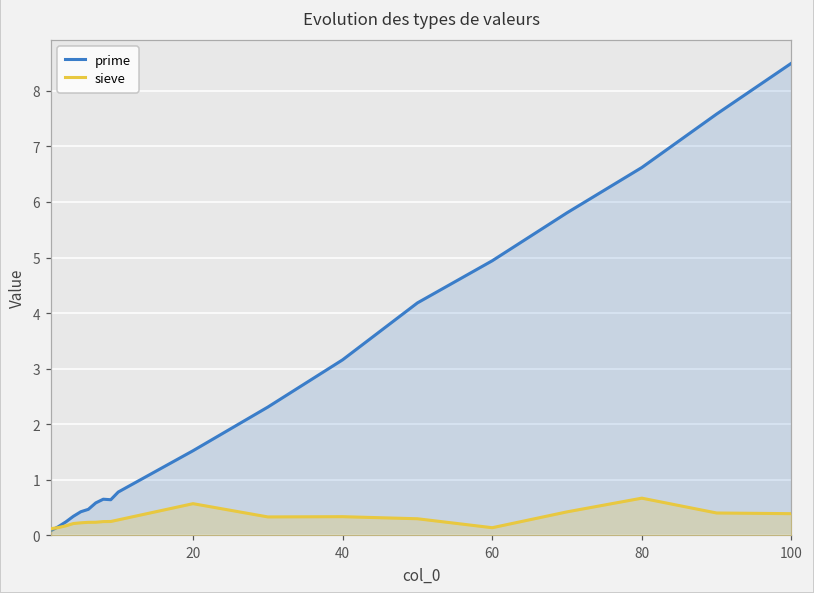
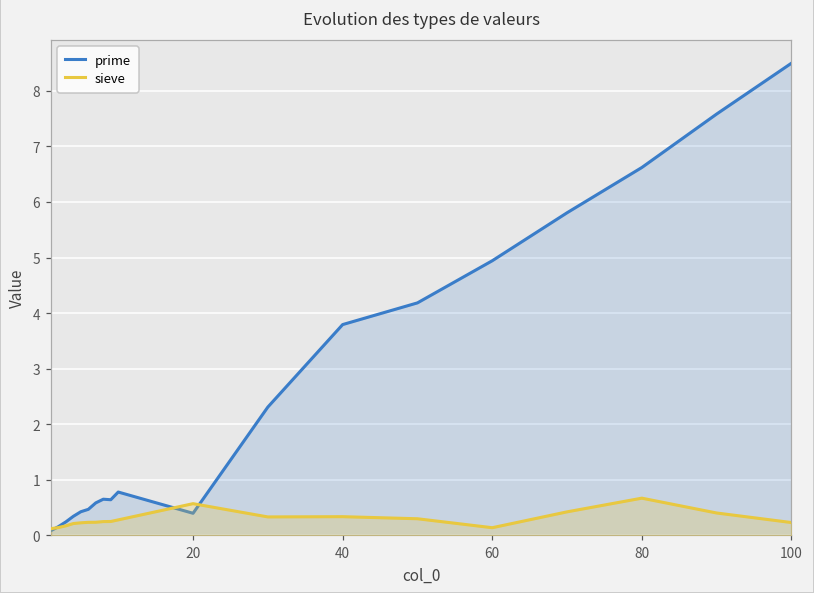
  {
    "prime": {
-     "20": 1.5,
-     "40": 3.2,
+     "20": 0.4,
+     "40": 3.8,
      "60": 4.9,
      "80": 6.6,
      "100": 8.5
    },
    "sieve": {
      "20": 0.6,
      "40": 0.3,
      "60": 0.1,
      "80": 0.7,
-     "100": 0.4
+     "100": 0.2
    }
  }
